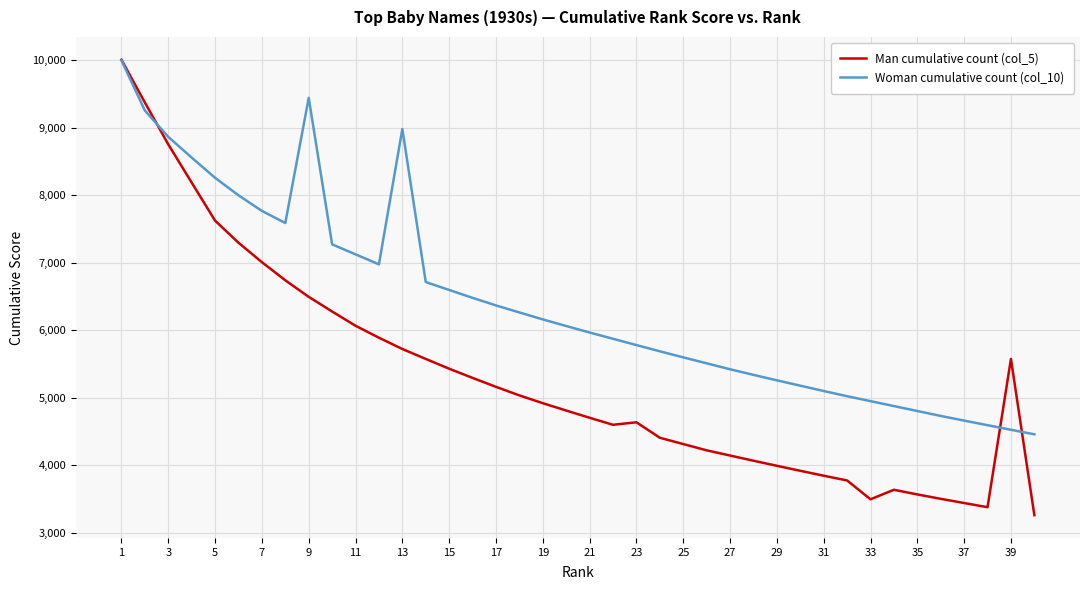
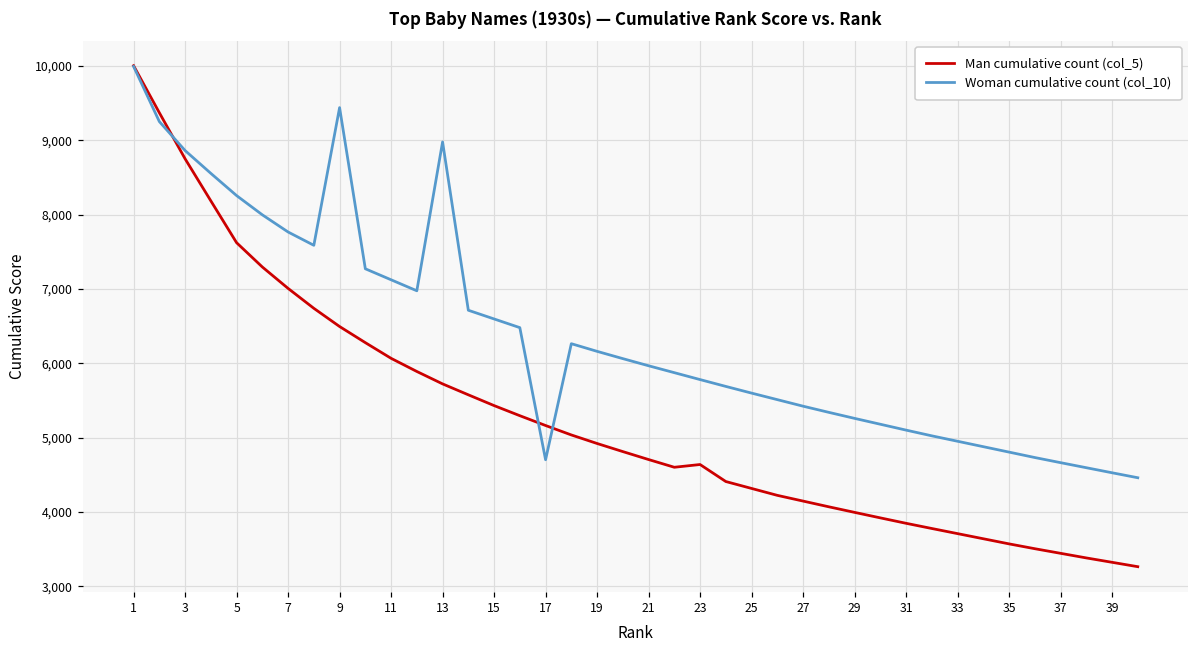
  {
    "Man cumulative count (col_5)": {
      "3": "8,800",
      "5": "7,600",
      "7": "7,000",
      "9": "6,500",
      "11": "6,100",
      "13": "5,700",
      "15": "5,400",
      "17": "5,200",
      "19": "4,900",
      "21": "4,700",
      "23": "4,600",
      "25": "4,300",
      "27": "4,100",
      "29": "4,000",
      "31": "3,800",
-     "33": "3,500",
+     "33": "3,700",
      "35": "3,600",
      "37": "3,400",
-     "39": "5,600"
+     "39": "3,300"
    },
    "Woman cumulative count (col_10)": {
      "3": "8,900",
      "5": "8,300",
      "7": "7,800",
      "9": "9,400",
      "11": "7,100",
      "13": "9,000",
      "15": "6,600",
-     "17": "6,400",
+     "17": "4,700",
      "19": "6,200",
      "21": "6,000",
      "23": "5,800",
      "25": "5,600",
      "27": "5,400",
      "29": "5,300",
      "31": "5,100",
      "33": "5,000",
      "35": "4,800",
      "37": "4,700",
      "39": "4,500"
    }
  }
